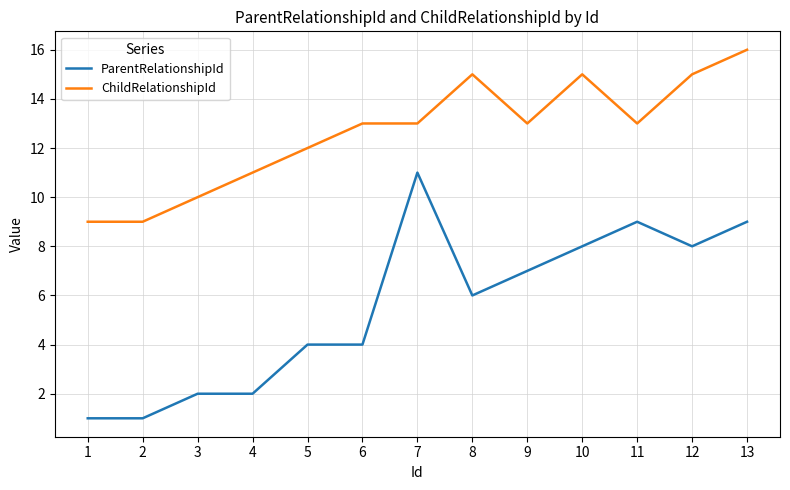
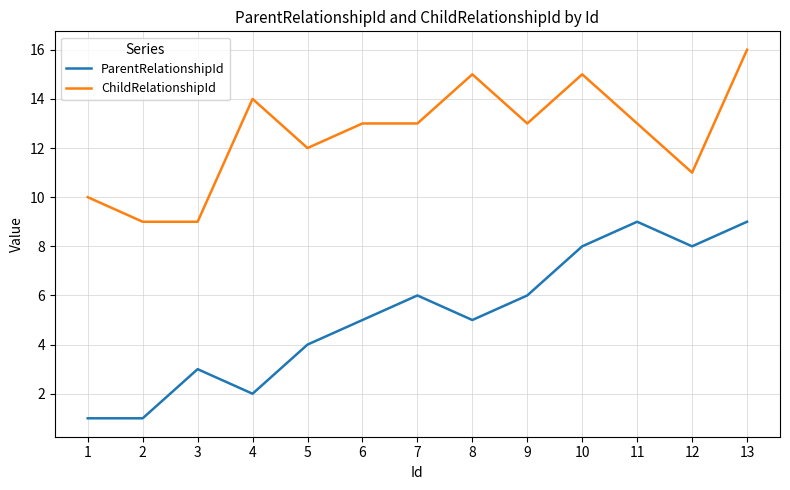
  {
    "ParentRelationshipId": {
      "1": 1,
      "2": 1,
-     "3": 2,
+     "3": 3,
      "4": 2,
      "5": 4,
-     "6": 4,
-     "7": 11,
-     "8": 6,
-     "9": 7,
+     "6": 5,
+     "7": 6,
+     "8": 5,
+     "9": 6,
      "10": 8,
      "11": 9,
      "12": 8,
      "13": 9
    },
    "ChildRelationshipId": {
-     "1": 9,
+     "1": 10,
      "2": 9,
-     "3": 10,
-     "4": 11,
+     "3": 9,
+     "4": 14,
      "5": 12,
      "6": 13,
      "7": 13,
      "8": 15,
      "9": 13,
      "10": 15,
      "11": 13,
-     "12": 15,
+     "12": 11,
      "13": 16
    }
  }
